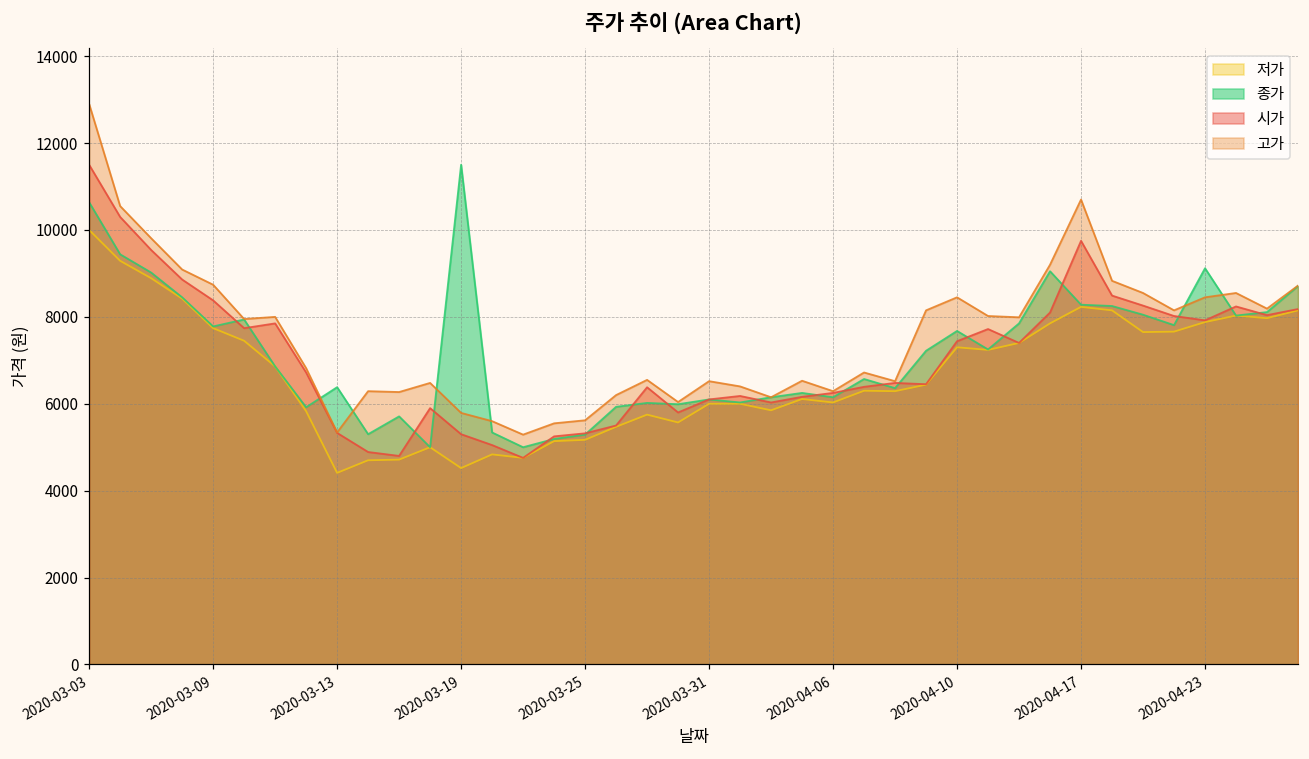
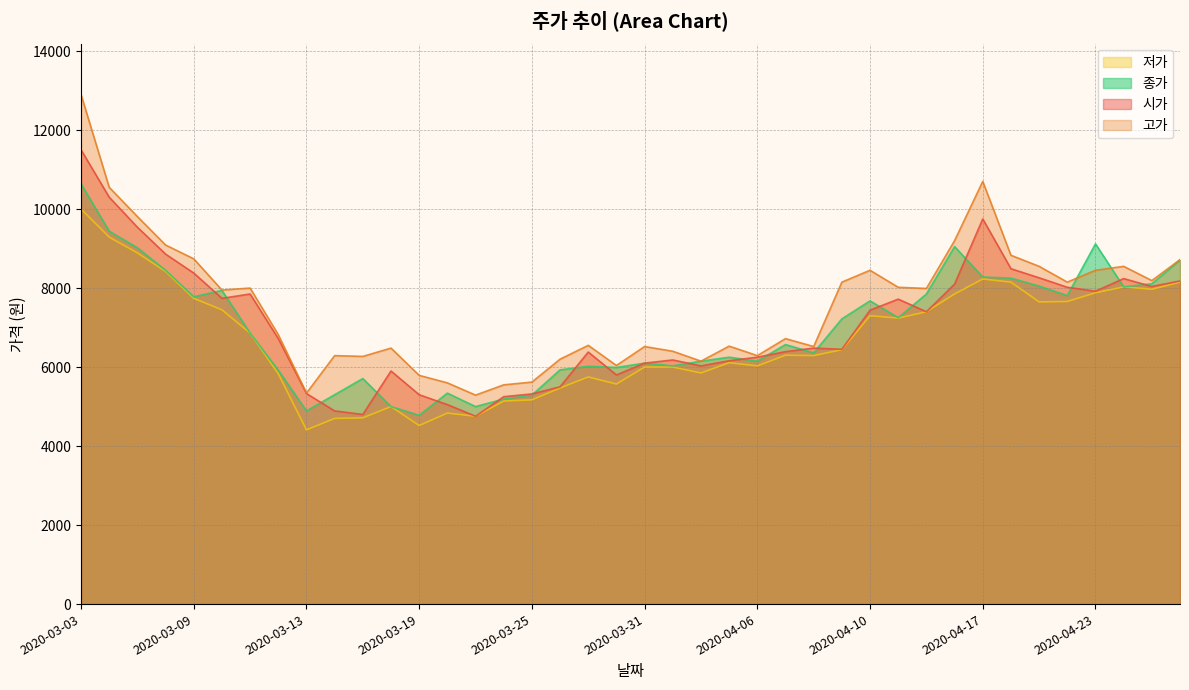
  {
    "종가": {
      "2020-03-03": 10600,
-     "2020-03-13": 6400,
-     "2020-03-19": 11500,
+     "2020-03-13": 4900,
+     "2020-03-19": 4800,
      "2020-04-06": 6200,
      "2020-04-10": 7700,
      "2020-04-23": 9100
    }
  }
